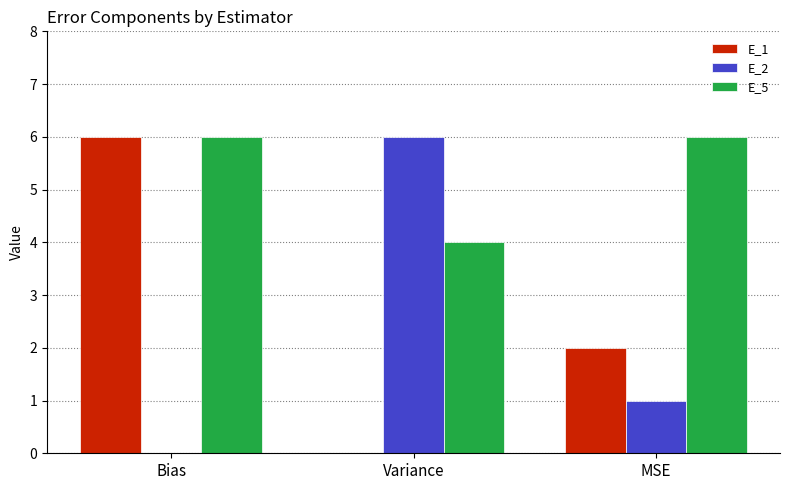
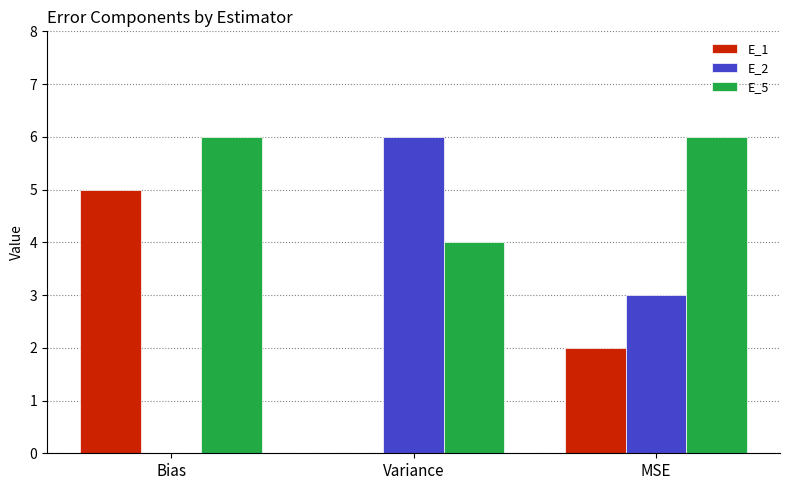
  {
    "E_1": {
-     "Bias": 6,
+     "Bias": 5,
      "Variance": 0,
      "MSE": 2
    },
    "E_2": {
      "Bias": 0,
      "Variance": 6,
-     "MSE": 1
+     "MSE": 3
    },
    "E_5": {
      "Bias": 6,
      "Variance": 4,
      "MSE": 6
    }
  }
